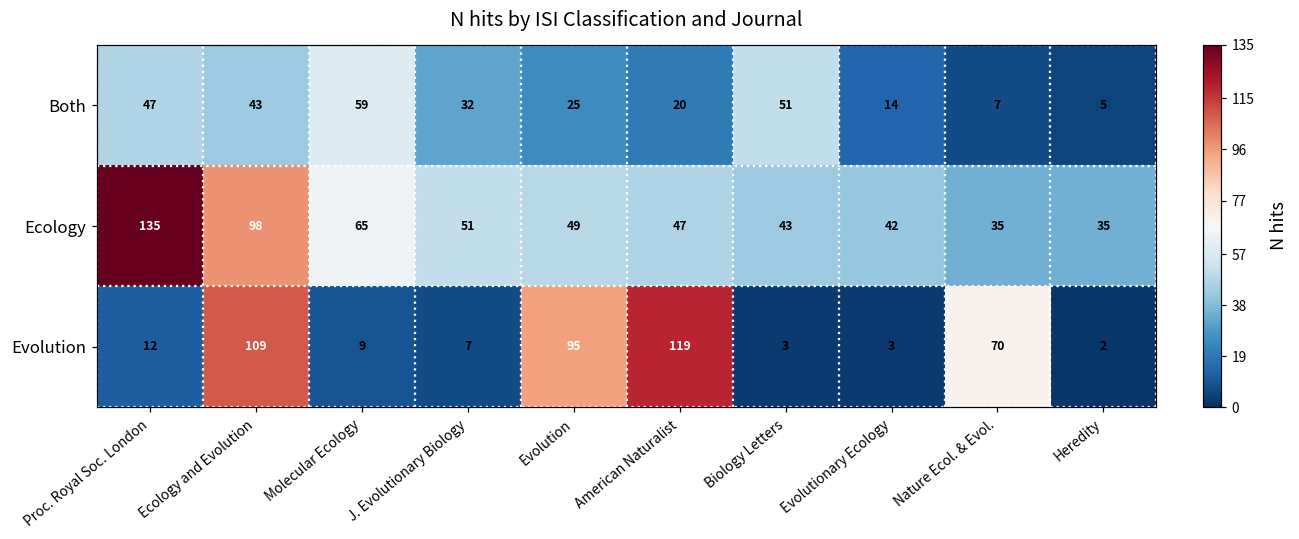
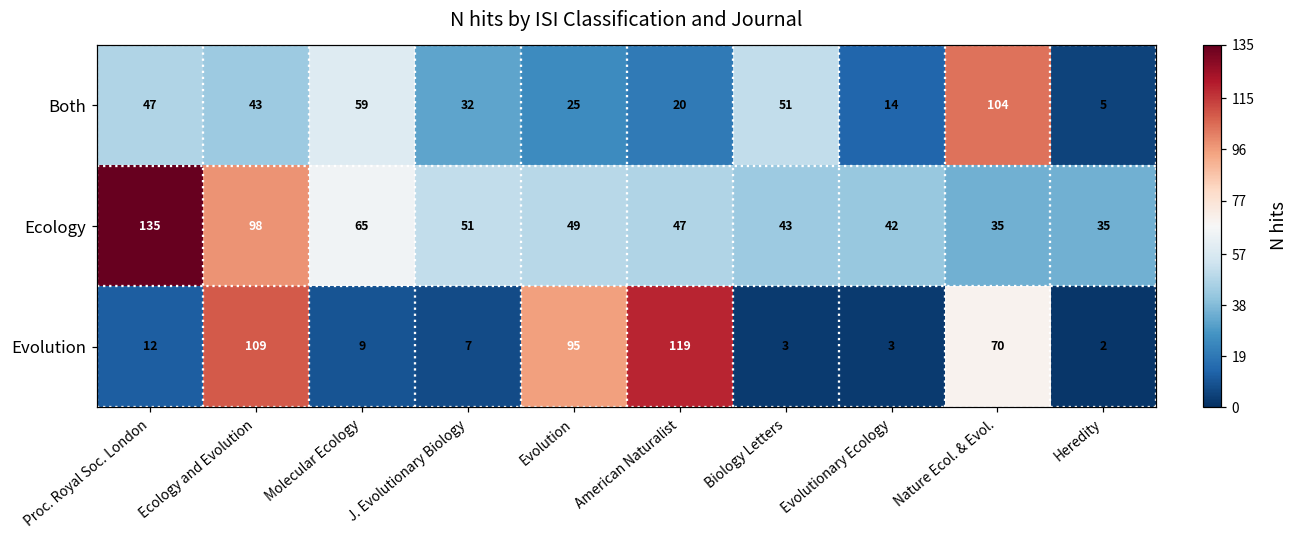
  {
    "Both": {
      "Proc. Royal Soc. London": 47,
      "Ecology and Evolution": 43,
      "Molecular Ecology": 59,
      "J. Evolutionary Biology": 32,
      "Evolution": 25,
      "American Naturalist": 20,
      "Biology Letters": 51,
      "Evolutionary Ecology": 14,
-     "Nature Ecol. & Evol.": 7,
+     "Nature Ecol. & Evol.": 104,
      "Heredity": 5
    },
    "Ecology": {
      "Proc. Royal Soc. London": 135,
      "Ecology and Evolution": 98,
      "Molecular Ecology": 65,
      "J. Evolutionary Biology": 51,
      "Evolution": 49,
      "American Naturalist": 47,
      "Biology Letters": 43,
      "Evolutionary Ecology": 42,
      "Nature Ecol. & Evol.": 35,
      "Heredity": 35
    },
    "Evolution": {
      "Proc. Royal Soc. London": 12,
      "Ecology and Evolution": 109,
      "Molecular Ecology": 9,
      "J. Evolutionary Biology": 7,
      "Evolution": 95,
      "American Naturalist": 119,
      "Biology Letters": 3,
      "Evolutionary Ecology": 3,
      "Nature Ecol. & Evol.": 70,
      "Heredity": 2
    }
  }
